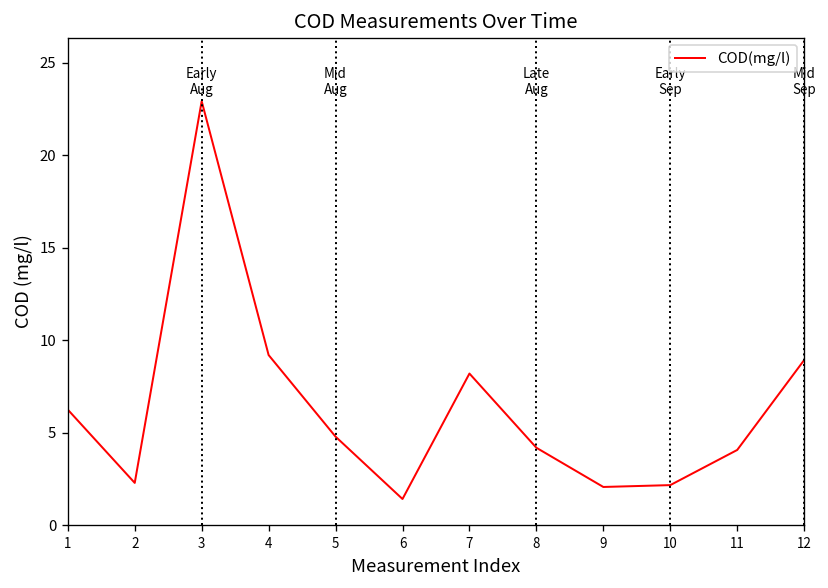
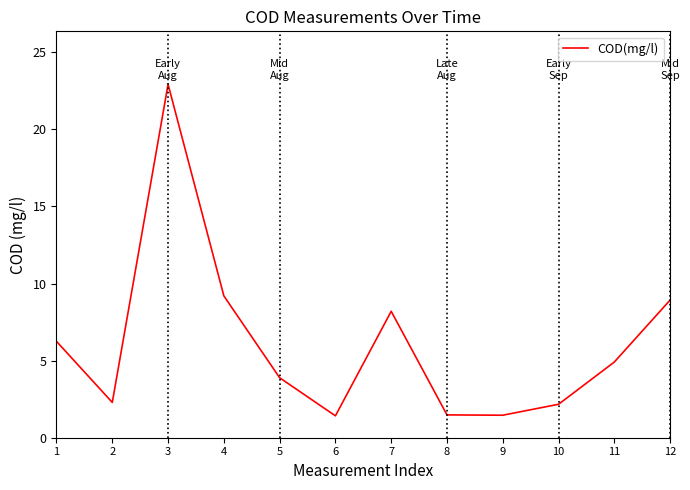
  {
    "1": 6.3,
    "2": 2.3,
    "3": 22.9,
    "4": 9.2,
-   "5": 4.8,
+   "5": 3.9,
    "6": 1.4,
    "7": 8.2,
-   "8": 4.2,
-   "9": 2.1,
+   "8": 1.5,
+   "9": 1.5,
    "10": 2.2,
-   "11": 4.1,
+   "11": 4.9,
    "12": 8.9
  }
